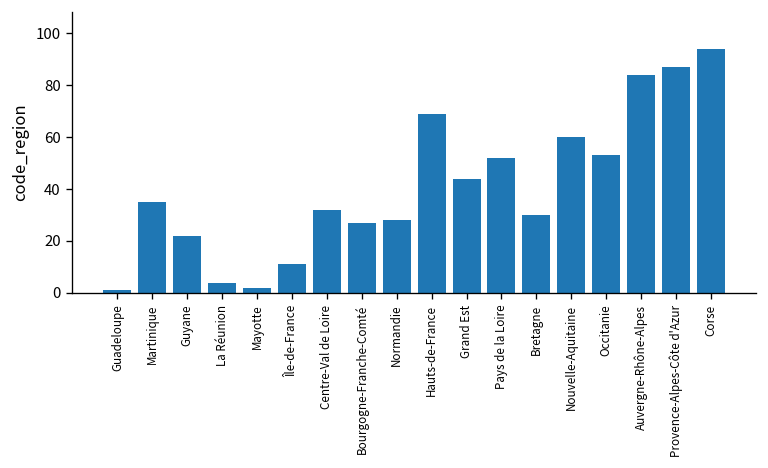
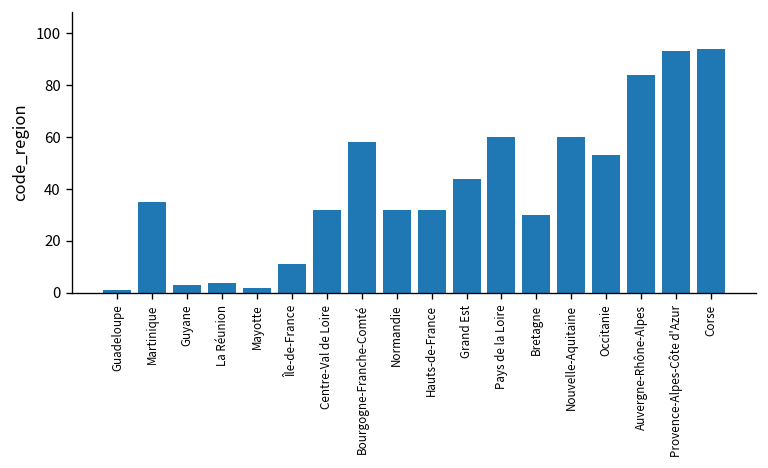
  {
    "Martinique": 35,
-   "Guyane": 22,
+   "Guyane": 3,
    "La Réunion": 4,
    "Mayotte": 2,
    "Île-de-France": 11,
    "Centre-Val de Loire": 32,
-   "Bourgogne-Franche-Comté": 27,
-   "Normandie": 28,
-   "Hauts-de-France": 69,
+   "Bourgogne-Franche-Comté": 58,
+   "Normandie": 32,
+   "Hauts-de-France": 32,
    "Grand Est": 44,
-   "Pays de la Loire": 52,
+   "Pays de la Loire": 60,
    "Bretagne": 30,
    "Nouvelle-Aquitaine": 60,
    "Occitanie": 53,
    "Auvergne-Rhône-Alpes": 84,
-   "Provence-Alpes-Côte d'Azur": 87,
+   "Provence-Alpes-Côte d'Azur": 93,
    "Corse": 94
  }
